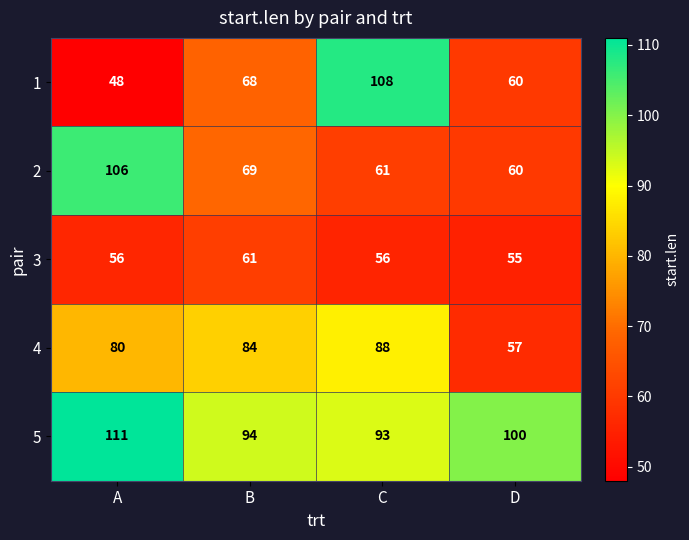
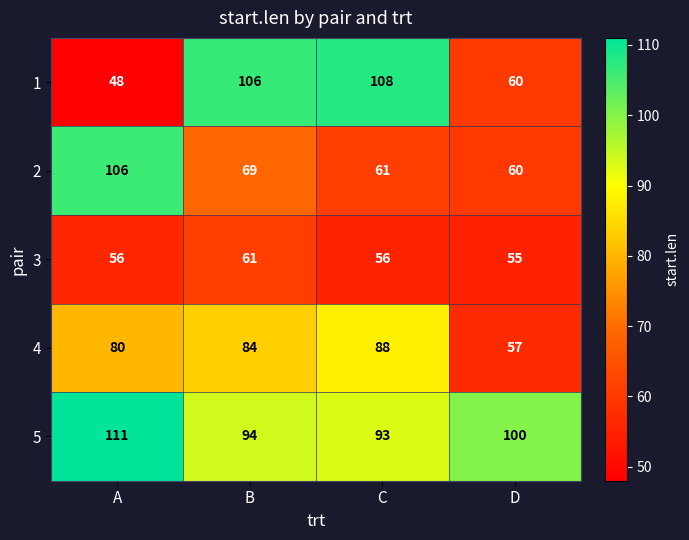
  {
    "1": {
      "A": 48,
-     "B": 68,
+     "B": 106,
      "C": 108,
      "D": 60
    },
    "2": {
      "A": 106,
      "B": 69,
      "C": 61,
      "D": 60
    },
    "3": {
      "A": 56,
      "B": 61,
      "C": 56,
      "D": 55
    },
    "4": {
      "A": 80,
      "B": 84,
      "C": 88,
      "D": 57
    },
    "5": {
      "A": 111,
      "B": 94,
      "C": 93,
      "D": 100
    }
  }
